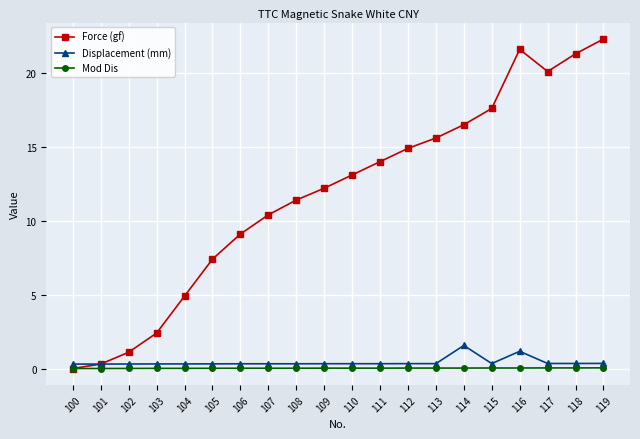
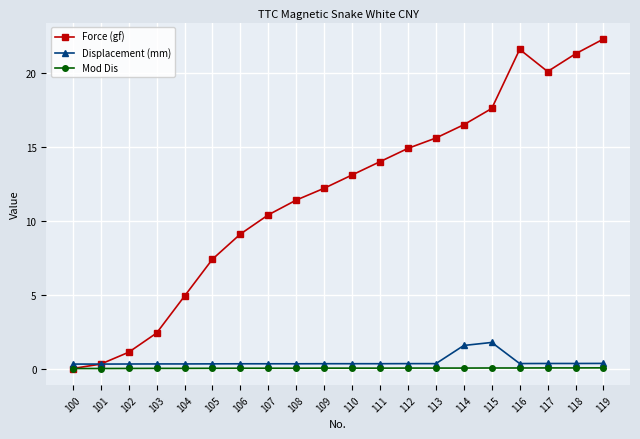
  {
    "Force (gf)": {
      "102": 1.1,
      "103": 2.4,
      "104": 4.9,
      "105": 7.4,
      "106": 9.1,
      "107": 10.4,
      "108": 11.4,
      "109": 12.2,
      "110": 13.1,
      "111": 14.0,
      "112": 14.9,
      "113": 15.6,
      "114": 16.5,
      "115": 17.6,
      "116": 21.6,
      "117": 20.1,
      "118": 21.3,
      "119": 22.3
    },
    "Displacement (mm)": {
      "100": 0.3,
      "102": 0.3,
      "103": 0.3,
      "104": 0.3,
      "105": 0.3,
      "106": 0.3,
      "107": 0.3,
      "108": 0.3,
      "109": 0.3,
      "110": 0.3,
      "111": 0.3,
      "112": 0.3,
      "113": 0.3,
      "114": 1.6,
-     "115": 0.3,
-     "116": 1.2,
+     "115": 1.8,
+     "116": 0.3,
      "117": 0.3,
      "118": 0.3,
      "119": 0.3
    },
    "Mod Dis": {
      "101": 0.0,
      "102": 0.0,
      "103": 0.0,
      "104": 0.0,
      "105": 0.0,
      "106": 0.0,
      "107": 0.0,
      "108": 0.0,
      "109": 0.0,
      "110": 0.0,
      "111": 0.0,
      "112": 0.0,
      "113": 0.0,
      "114": 0.0,
      "115": 0.0,
      "116": 0.0,
      "117": 0.0,
      "118": 0.0,
      "119": 0.0
    }
  }
